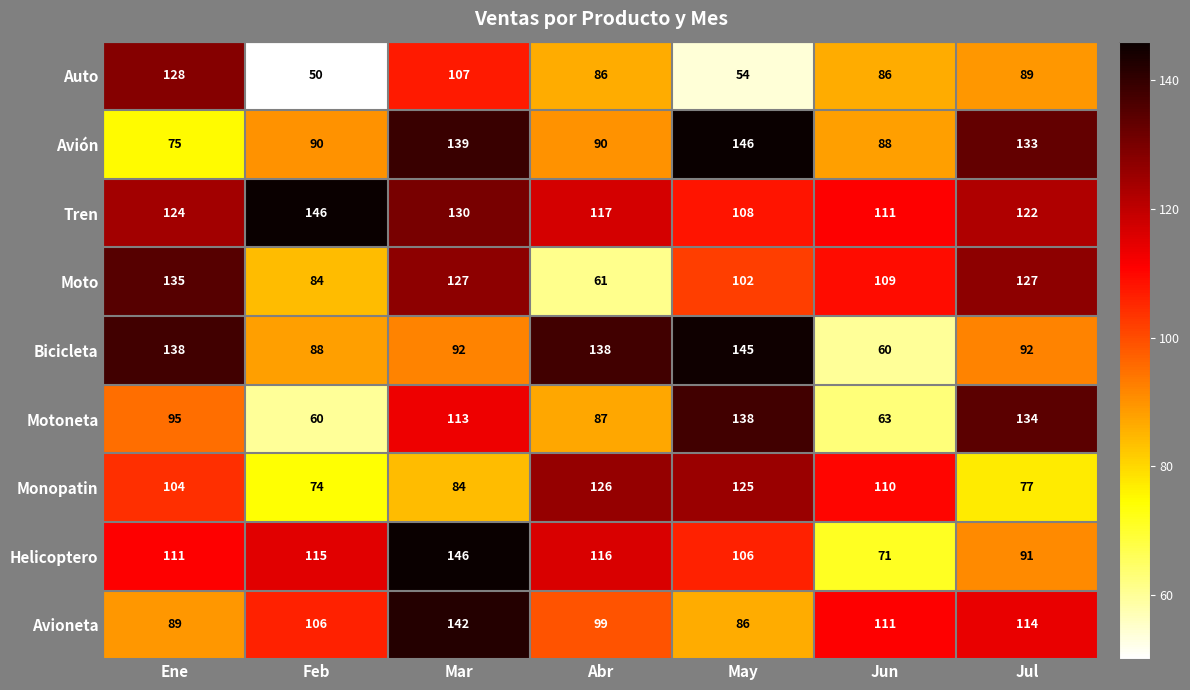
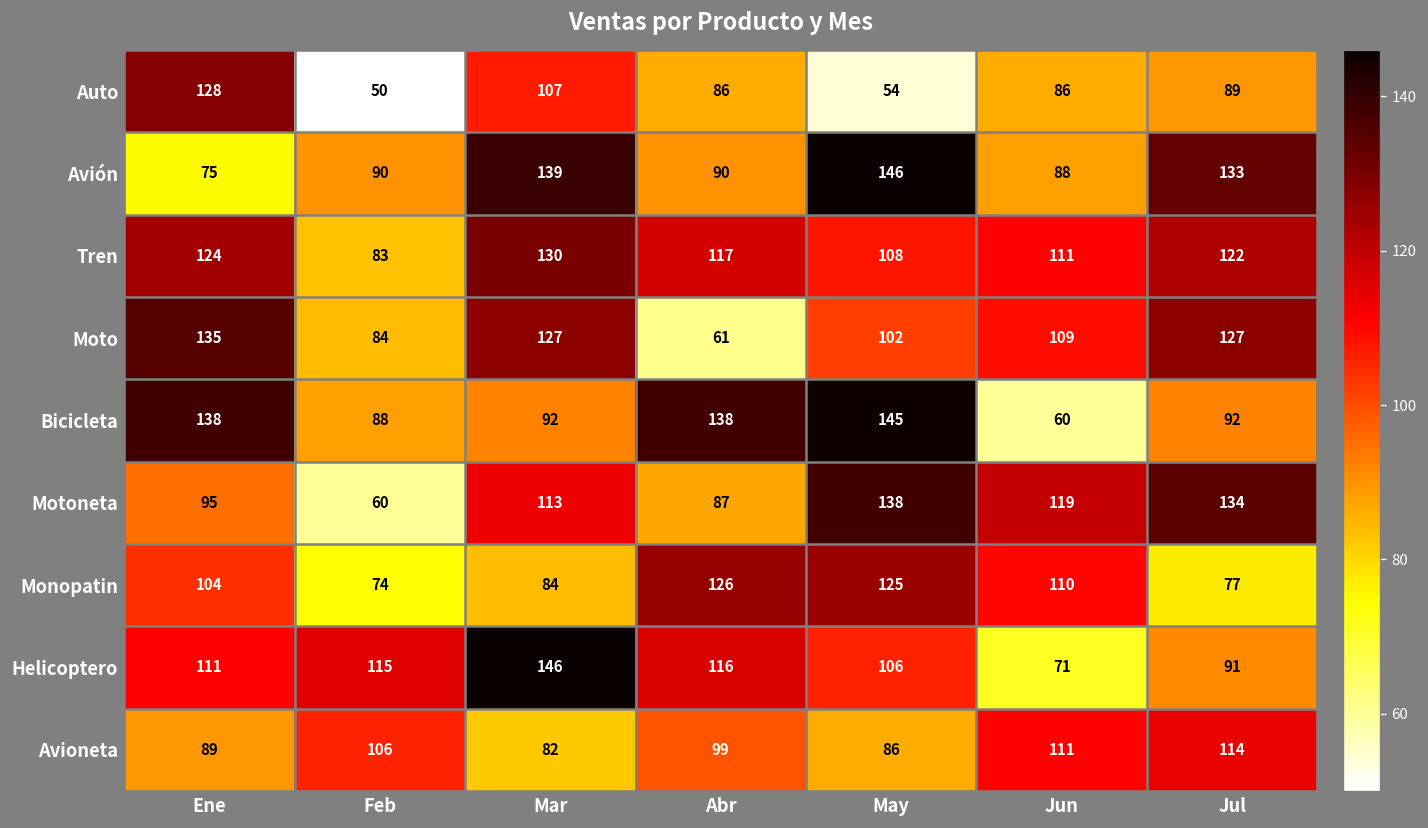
  {
    "Auto": {
      "Ene": 128,
      "Feb": 50,
      "Mar": 107,
      "Abr": 86,
      "May": 54,
      "Jun": 86,
      "Jul": 89
    },
    "Avión": {
      "Ene": 75,
      "Feb": 90,
      "Mar": 139,
      "Abr": 90,
      "May": 146,
      "Jun": 88,
      "Jul": 133
    },
    "Tren": {
      "Ene": 124,
-     "Feb": 146,
+     "Feb": 83,
      "Mar": 130,
      "Abr": 117,
      "May": 108,
      "Jun": 111,
      "Jul": 122
    },
    "Moto": {
      "Ene": 135,
      "Feb": 84,
      "Mar": 127,
      "Abr": 61,
      "May": 102,
      "Jun": 109,
      "Jul": 127
    },
    "Bicicleta": {
      "Ene": 138,
      "Feb": 88,
      "Mar": 92,
      "Abr": 138,
      "May": 145,
      "Jun": 60,
      "Jul": 92
    },
    "Motoneta": {
      "Ene": 95,
      "Feb": 60,
      "Mar": 113,
      "Abr": 87,
      "May": 138,
-     "Jun": 63,
+     "Jun": 119,
      "Jul": 134
    },
    "Monopatin": {
      "Ene": 104,
      "Feb": 74,
      "Mar": 84,
      "Abr": 126,
      "May": 125,
      "Jun": 110,
      "Jul": 77
    },
    "Helicoptero": {
      "Ene": 111,
      "Feb": 115,
      "Mar": 146,
      "Abr": 116,
      "May": 106,
      "Jun": 71,
      "Jul": 91
    },
    "Avioneta": {
      "Ene": 89,
      "Feb": 106,
-     "Mar": 142,
+     "Mar": 82,
      "Abr": 99,
      "May": 86,
      "Jun": 111,
      "Jul": 114
    }
  }
